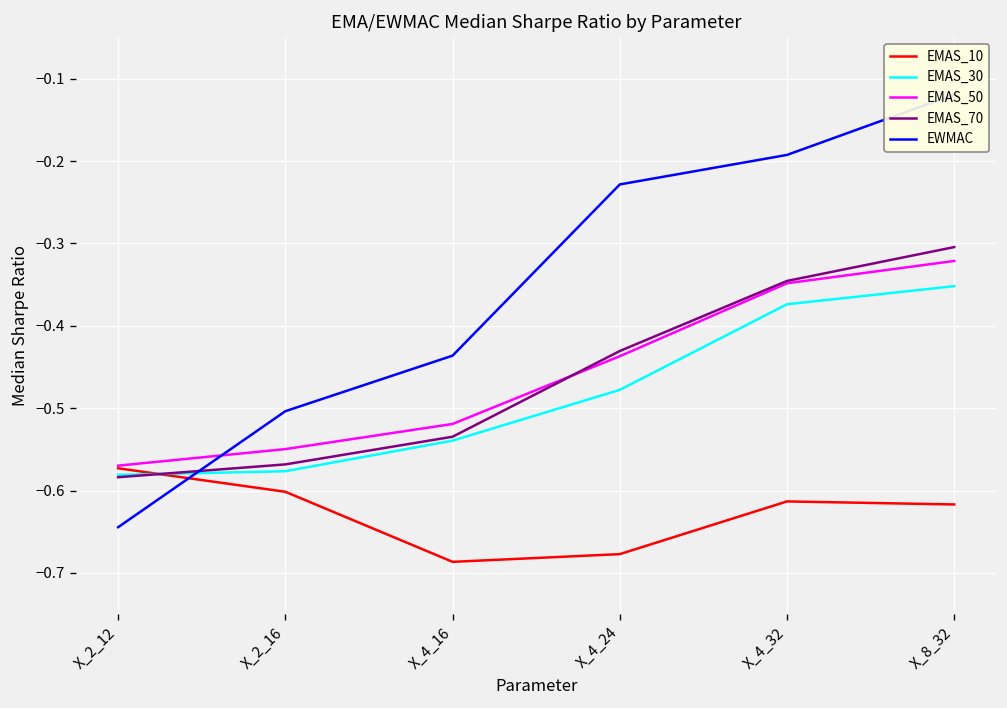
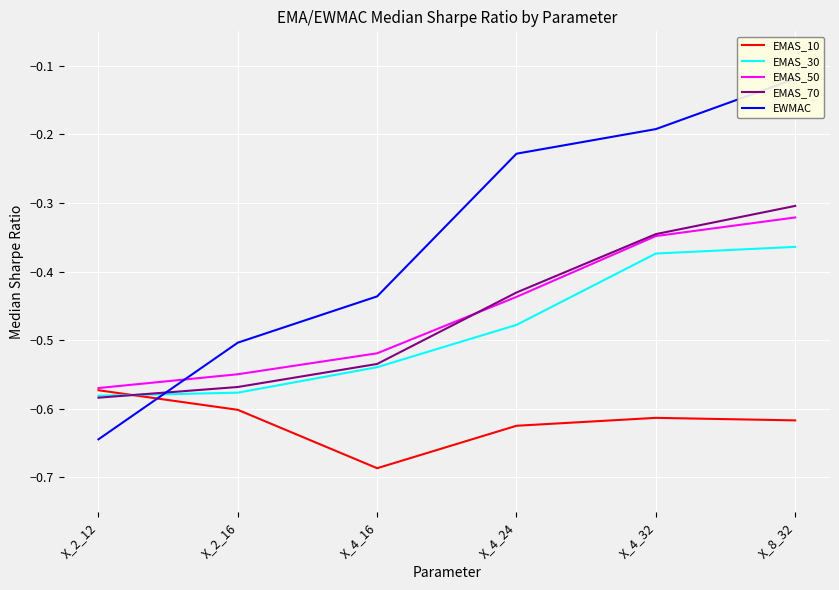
  {
    "EMAS_10": {
      "X_2_16": -0.60,
      "X_4_16": -0.69,
-     "X_4_24": -0.68,
+     "X_4_24": -0.62,
      "X_4_32": -0.61,
      "X_8_32": -0.62
    },
    "EMAS_30": {
      "X_2_16": -0.58,
      "X_4_16": -0.54,
      "X_4_24": -0.48,
      "X_4_32": -0.37,
-     "X_8_32": -0.35
+     "X_8_32": -0.36
    },
    "EMAS_50": {
      "X_2_16": -0.55,
      "X_4_16": -0.52,
      "X_4_24": -0.44,
      "X_8_32": -0.32
    },
    "EMAS_70": {
      "X_2_16": -0.57,
      "X_4_16": -0.53,
      "X_4_24": -0.43,
      "X_8_32": -0.30
    },
    "EWMAC": {
      "X_2_12": -0.64,
      "X_2_16": -0.50,
      "X_4_16": -0.44,
      "X_4_24": -0.23,
      "X_4_32": -0.19
    }
  }
